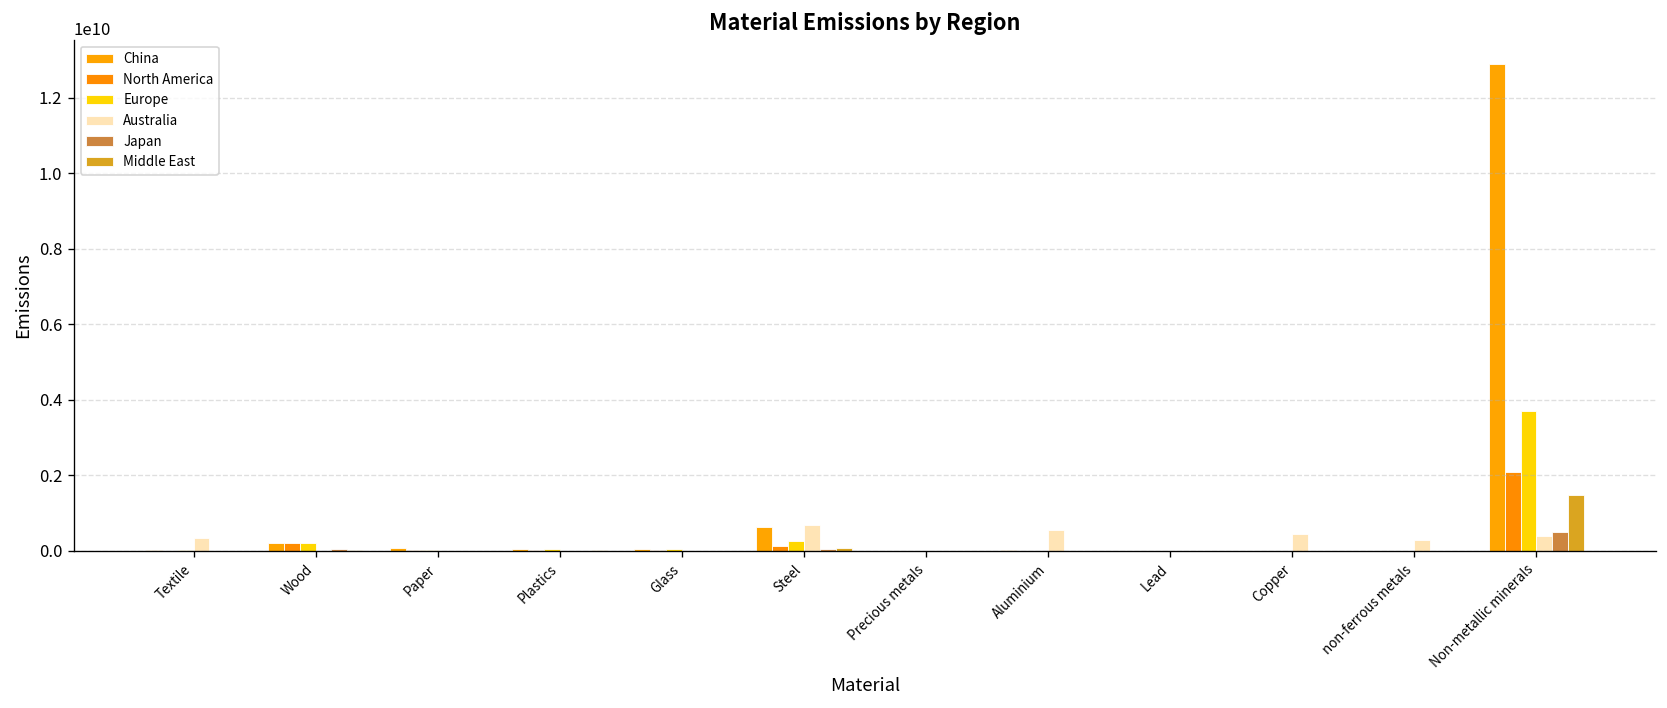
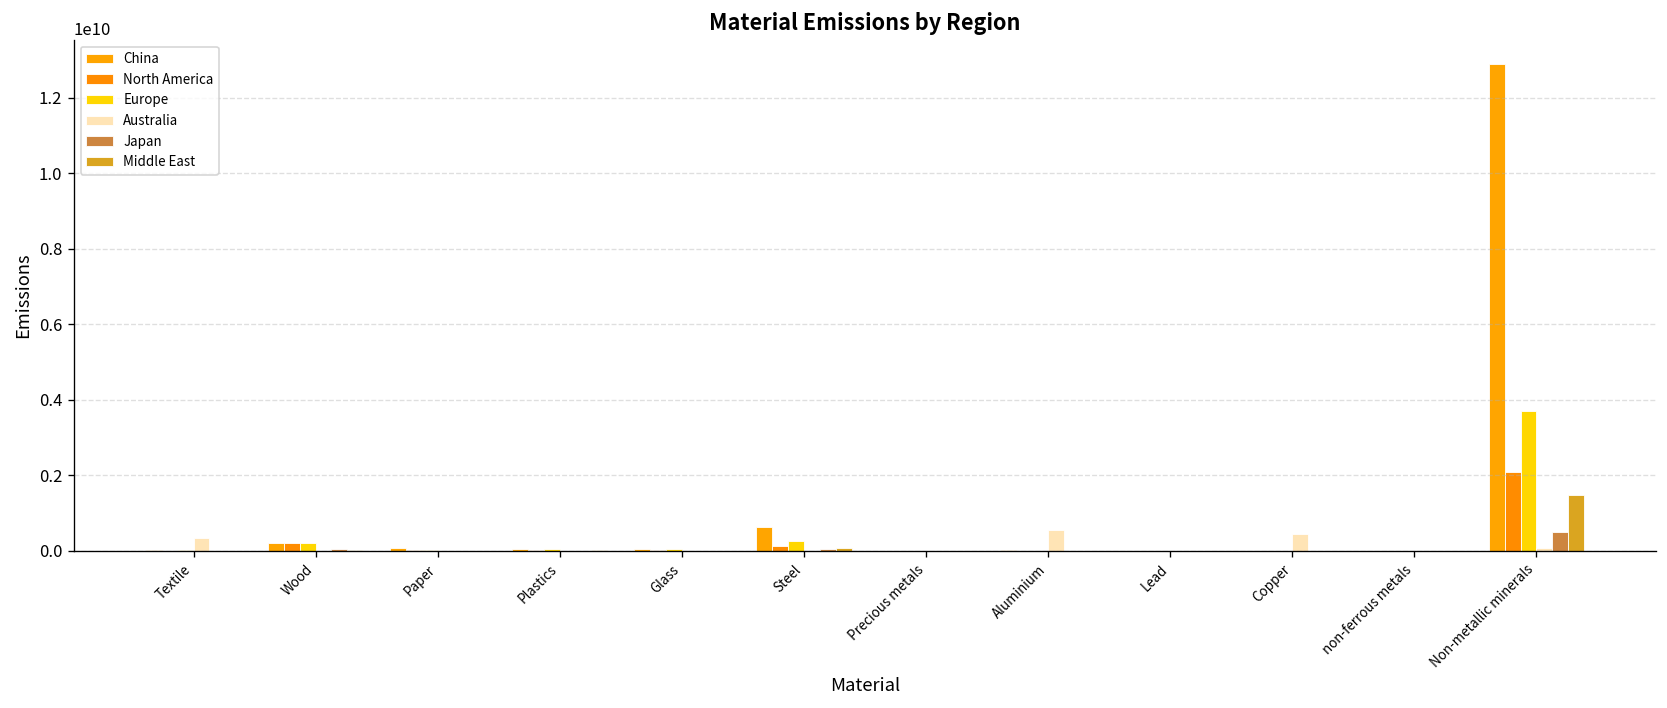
  {
    "Australia": {
      "Textile": 400000000,
-     "Steel": 700000000,
+     "Steel": 0,
      "Aluminium": 500000000,
      "Copper": 400000000,
-     "non-ferrous metals": 300000000,
-     "Non-metallic minerals": 400000000
+     "non-ferrous metals": 0,
+     "Non-metallic minerals": 100000000
    }
  }
